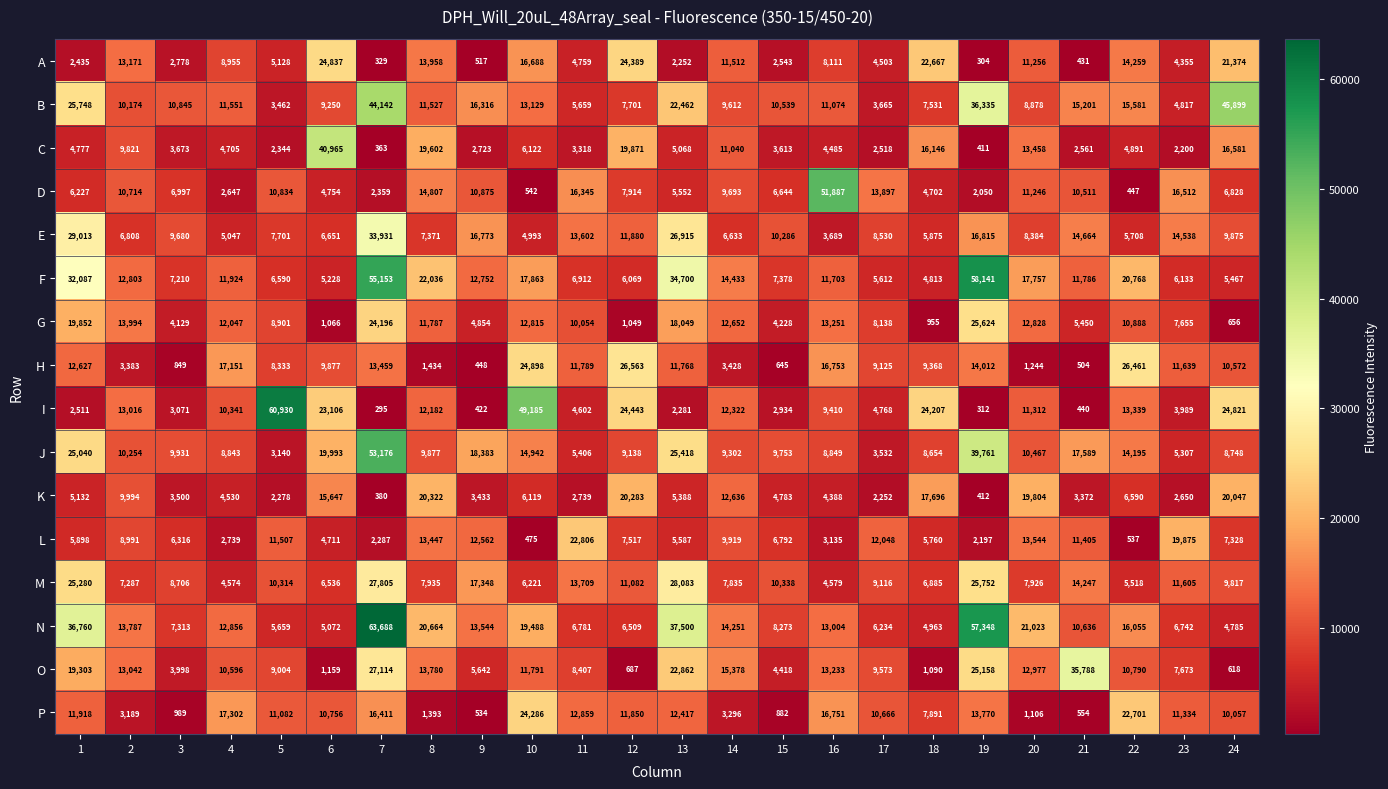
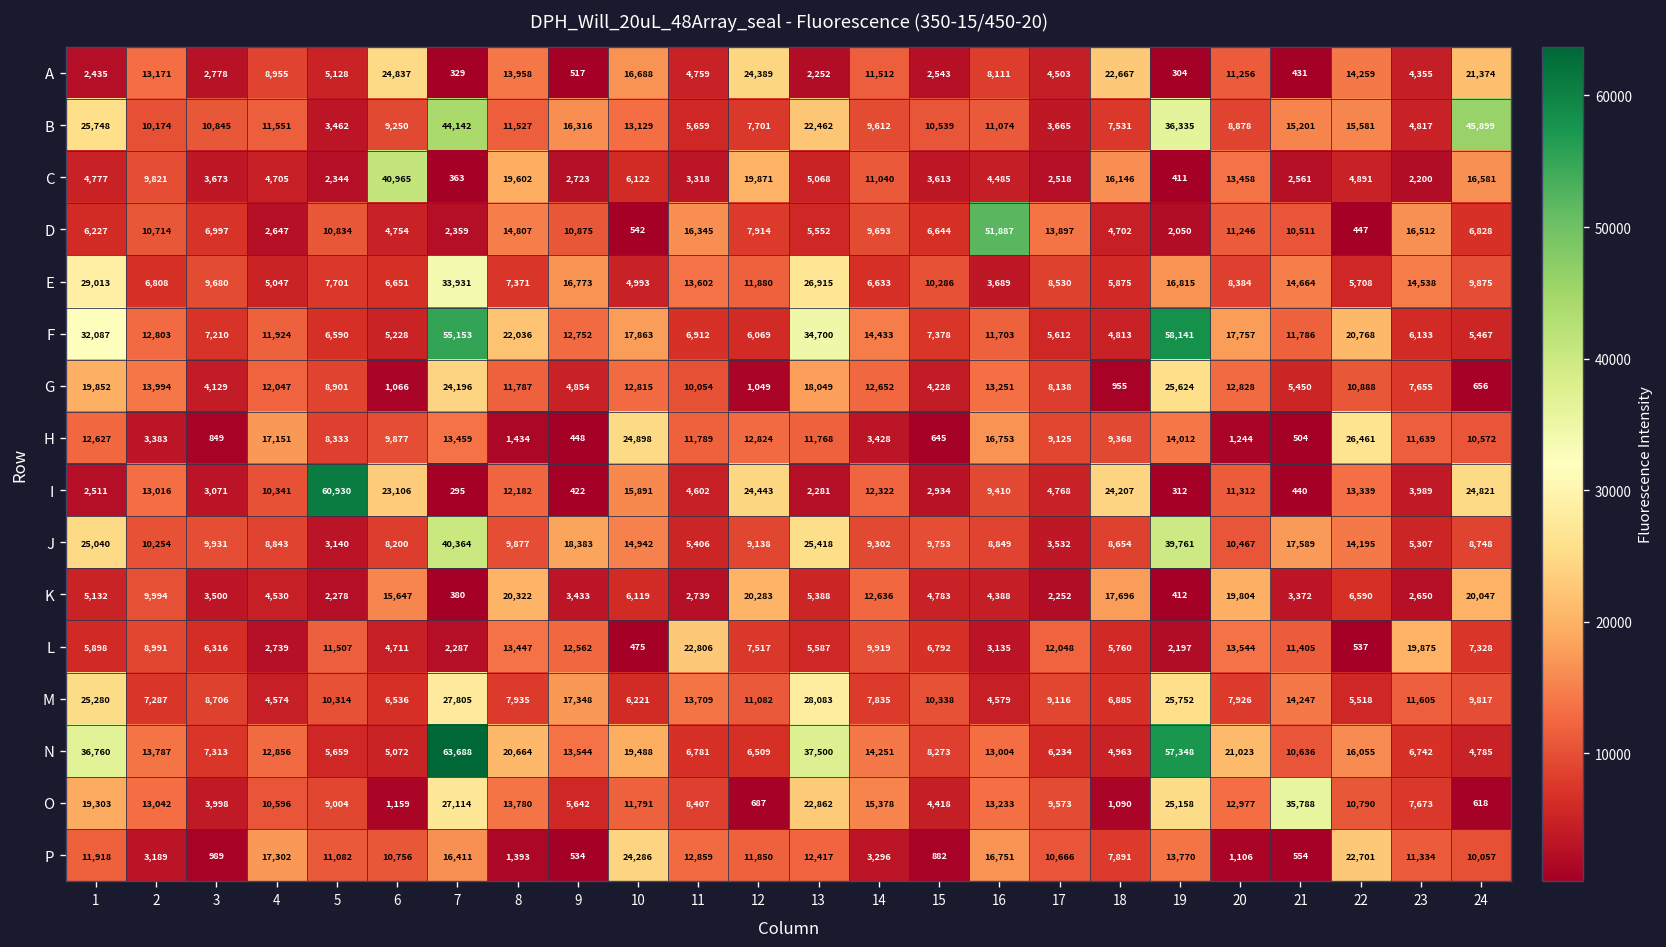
  {
    "H": {
      "1": "12,627",
      "2": "3,383",
      "3": "849",
      "4": "17,151",
      "5": "8,333",
      "6": "9,877",
      "7": "13,459",
      "8": "1,434",
      "9": "448",
      "10": "24,898",
      "11": "11,789",
-     "12": "26,563",
+     "12": "12,824",
      "13": "11,768",
      "14": "3,428",
      "15": "645",
      "16": "16,753",
      "17": "9,125",
      "18": "9,368",
      "19": "14,012",
      "20": "1,244",
      "21": "504",
      "22": "26,461",
      "23": "11,639",
      "24": "10,572"
    },
    "I": {
      "1": "2,511",
      "2": "13,016",
      "3": "3,071",
      "4": "10,341",
      "5": "60,930",
      "6": "23,106",
      "7": "295",
      "8": "12,182",
      "9": "422",
-     "10": "49,185",
+     "10": "15,891",
      "11": "4,602",
      "12": "24,443",
      "13": "2,281",
      "14": "12,322",
      "15": "2,934",
      "16": "9,410",
      "17": "4,768",
      "18": "24,207",
      "19": "312",
      "20": "11,312",
      "21": "440",
      "22": "13,339",
      "23": "3,989",
      "24": "24,821"
    },
    "J": {
      "1": "25,040",
      "2": "10,254",
      "3": "9,931",
      "4": "8,843",
      "5": "3,140",
-     "6": "19,993",
-     "7": "53,176",
+     "6": "8,200",
+     "7": "40,364",
      "8": "9,877",
      "9": "18,383",
      "10": "14,942",
      "11": "5,406",
      "12": "9,138",
      "13": "25,418",
      "14": "9,302",
      "15": "9,753",
      "16": "8,849",
      "17": "3,532",
      "18": "8,654",
      "19": "39,761",
      "20": "10,467",
      "21": "17,589",
      "22": "14,195",
      "23": "5,307",
      "24": "8,748"
    }
  }
